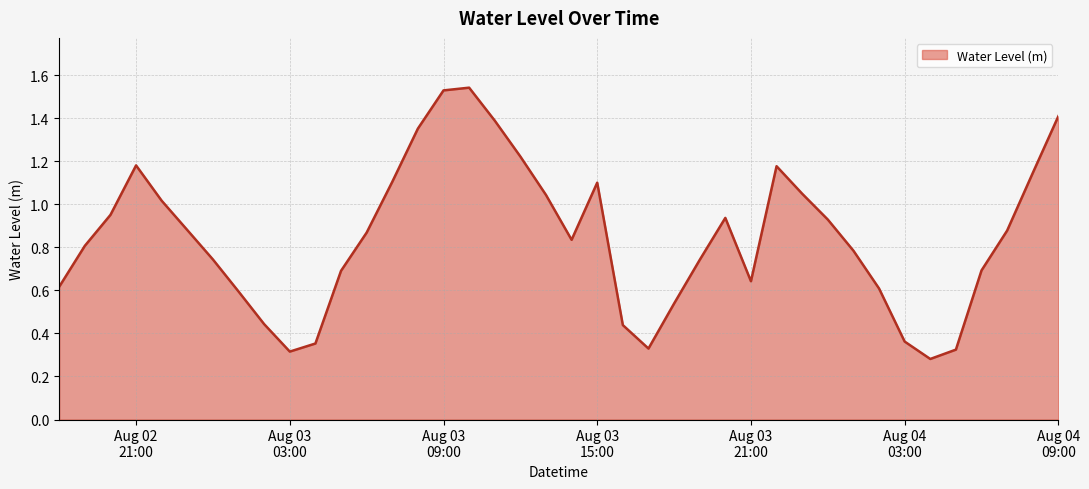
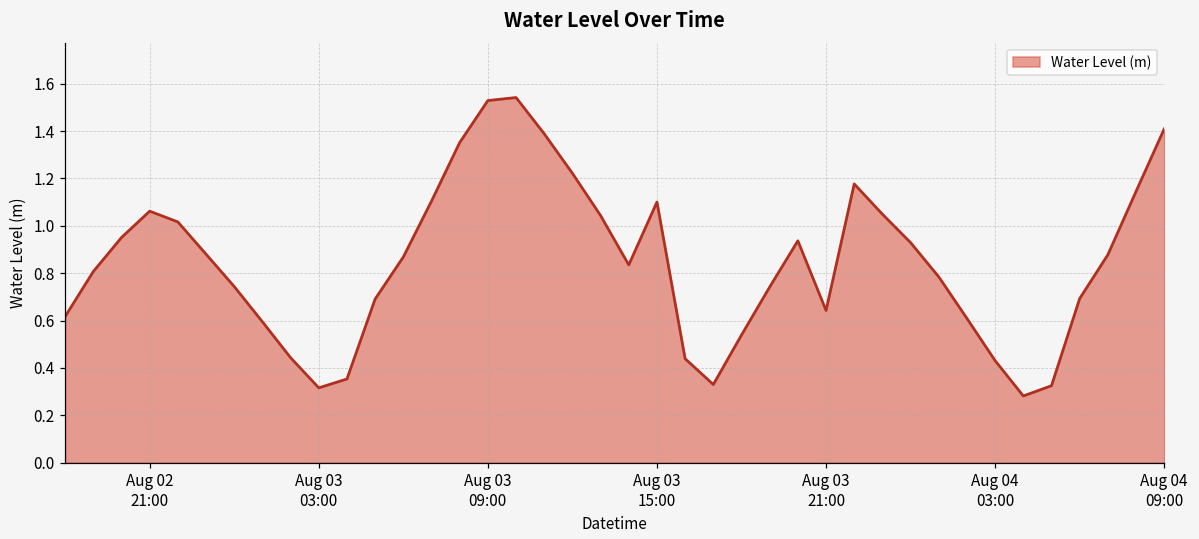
  {
-   "Aug 02 21:00": 1.18,
+   "Aug 02 21:00": 1.06,
    "Aug 03 03:00": 0.32,
    "Aug 03 09:00": 1.53,
    "Aug 03 15:00": 1.10,
    "Aug 03 21:00": 0.64,
-   "Aug 04 03:00": 0.36,
+   "Aug 04 03:00": 0.43,
    "Aug 04 09:00": 1.41
  }
